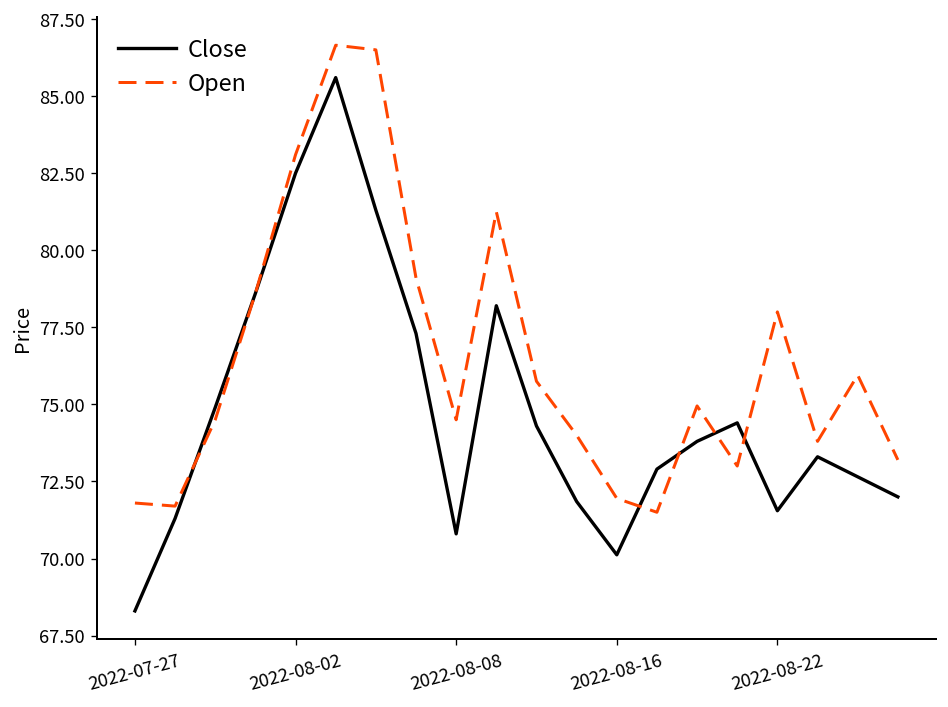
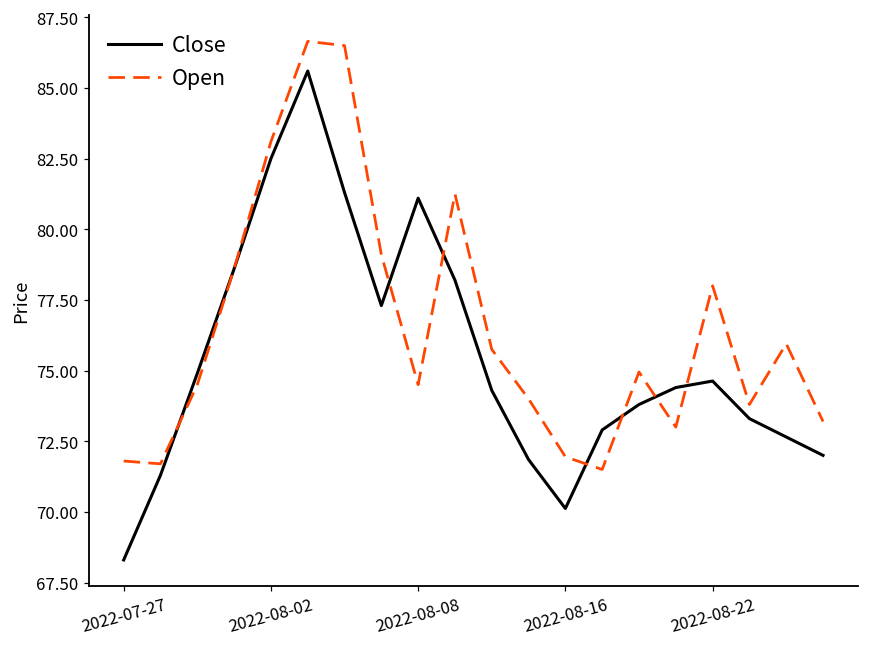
  {
    "Close": {
      "2022-07-27": 68.3,
      "2022-08-02": 82.5,
-     "2022-08-08": 70.8,
+     "2022-08-08": 81.1,
      "2022-08-16": 70.1,
-     "2022-08-22": 71.6
+     "2022-08-22": 74.6
    },
    "Open": {
      "2022-07-27": 71.8,
      "2022-08-02": 83.1,
      "2022-08-08": 74.5,
      "2022-08-16": 72.0,
      "2022-08-22": 78.0
    }
  }
